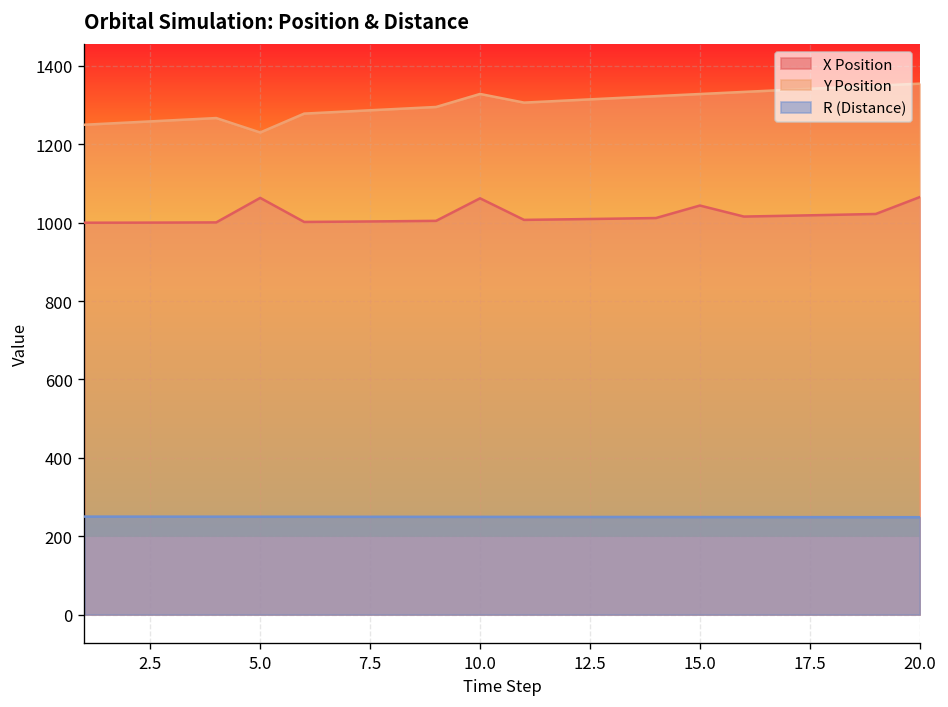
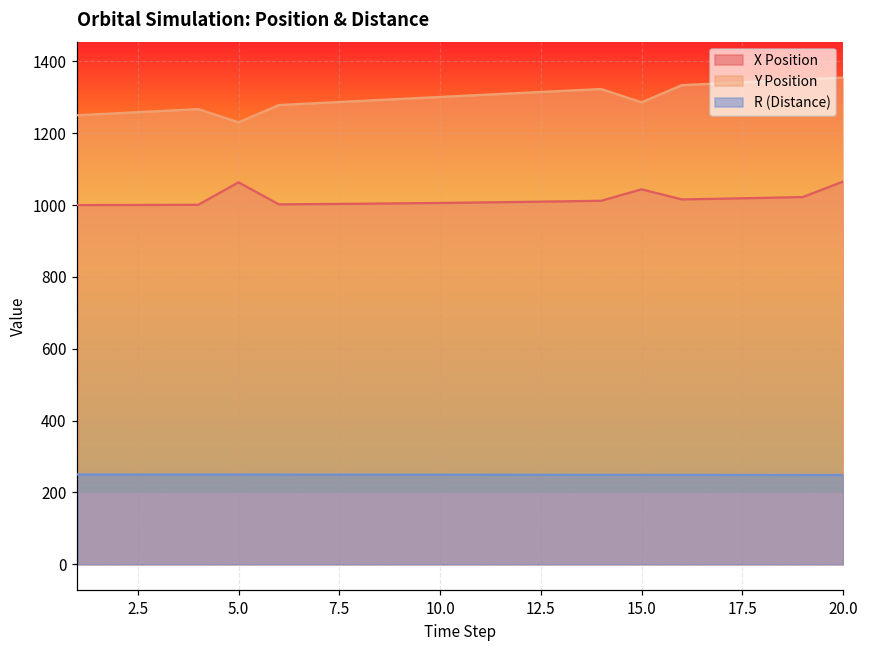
  {
    "X Position": {
      "5.0": 1060,
-     "10.0": 1060,
+     "10.0": 1010,
      "15.0": 1040,
      "20.0": 1070
    },
    "Y Position": {
      "5.0": 1230,
-     "10.0": 1330,
-     "15.0": 1330,
+     "10.0": 1300,
+     "15.0": 1290,
      "20.0": 1350
    },
    "R (Distance)": {
      "5.0": 250,
      "10.0": 250,
      "15.0": 250,
      "20.0": 250
    }
  }
